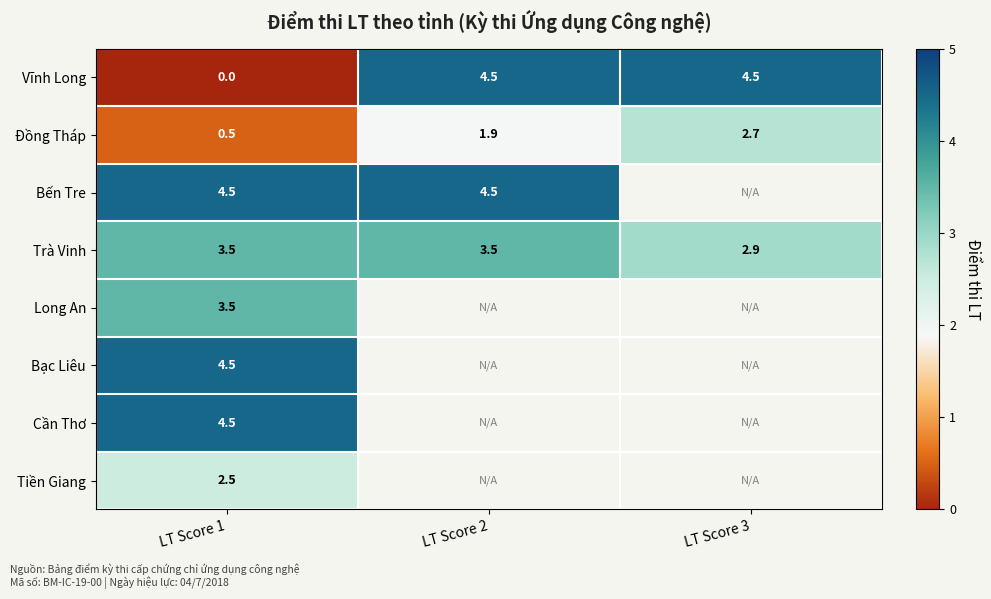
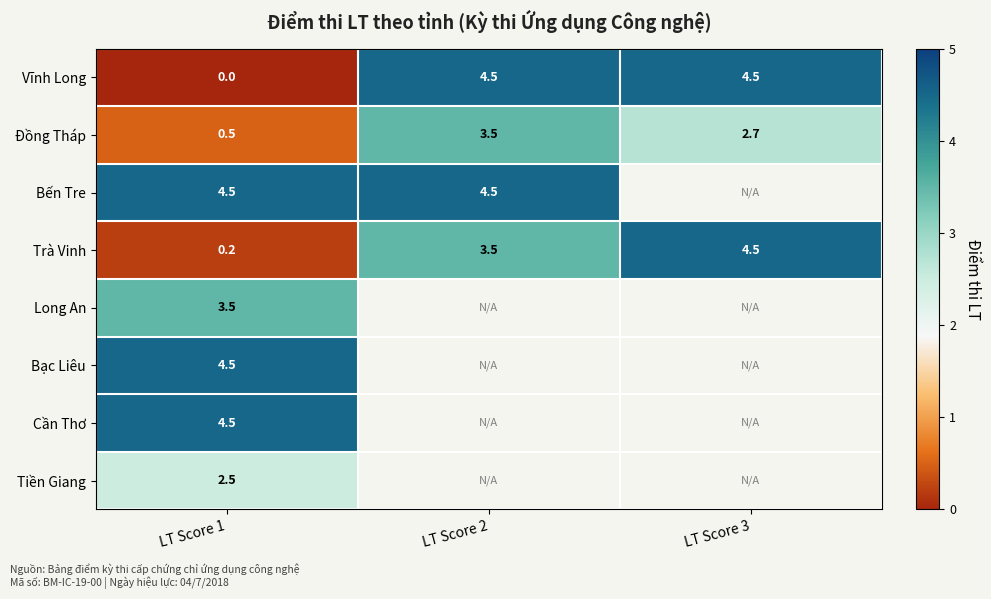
  {
    "Vĩnh Long": {
      "LT Score 1": 0.0,
      "LT Score 2": 4.5,
      "LT Score 3": 4.5
    },
    "Đồng Tháp": {
      "LT Score 1": 0.5,
-     "LT Score 2": 1.9,
+     "LT Score 2": 3.5,
      "LT Score 3": 2.7
    },
    "Bến Tre": {
      "LT Score 1": 4.5,
      "LT Score 2": 4.5
    },
    "Trà Vinh": {
-     "LT Score 1": 3.5,
+     "LT Score 1": 0.2,
      "LT Score 2": 3.5,
-     "LT Score 3": 2.9
+     "LT Score 3": 4.5
    },
    "Long An": {
      "LT Score 1": 3.5
    },
    "Bạc Liêu": {
      "LT Score 1": 4.5
    },
    "Cần Thơ": {
      "LT Score 1": 4.5
    },
    "Tiền Giang": {
      "LT Score 1": 2.5
    }
  }
